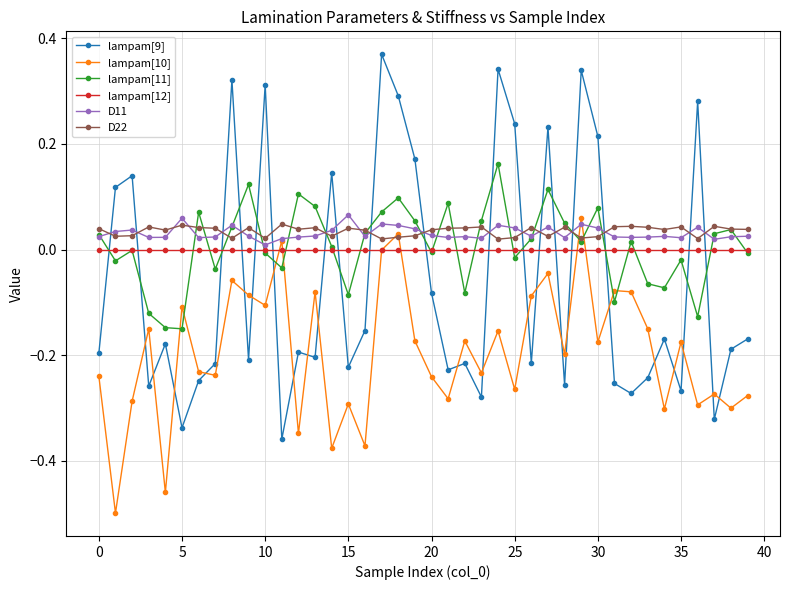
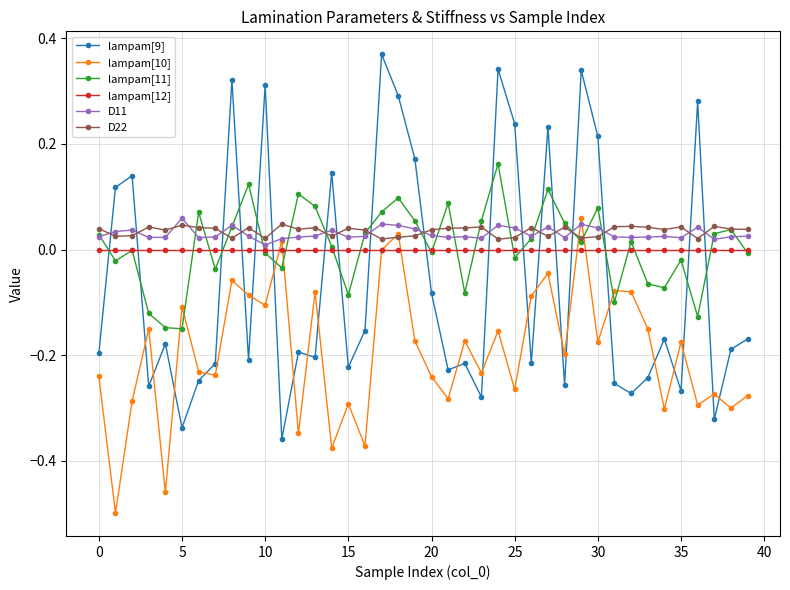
  {
    "lampam[9]": {
      "0": -0.20,
      "5": -0.34,
      "10": 0.31,
      "15": -0.22,
      "20": -0.08,
      "25": 0.24,
      "30": 0.21,
      "35": -0.27
    },
    "lampam[10]": {
      "0": -0.24,
      "5": -0.11,
      "10": -0.11,
      "15": -0.29,
      "20": -0.24,
      "25": -0.26,
      "30": -0.18,
      "35": -0.18
    },
    "lampam[11]": {
      "5": -0.15,
      "10": -0.01,
      "15": -0.09,
      "20": -0.01,
      "25": -0.02,
      "30": 0.08,
      "35": -0.02
    },
    "lampam[12]": {
      "0": 0.00,
      "5": 0.00,
      "10": 0.00,
      "15": 0.00,
      "20": 0.00,
      "25": 0.00,
      "30": 0.00,
      "35": 0.00
    },
    "D11": {
      "5": 0.06,
      "10": 0.01,
-     "15": 0.07,
+     "15": 0.02,
      "20": 0.03,
      "25": 0.04,
      "30": 0.04,
      "35": 0.02
    },
    "D22": {
      "0": 0.04,
      "5": 0.05,
      "10": 0.02,
      "15": 0.04,
      "20": 0.04,
      "25": 0.02,
      "30": 0.02,
      "35": 0.04
    }
  }
